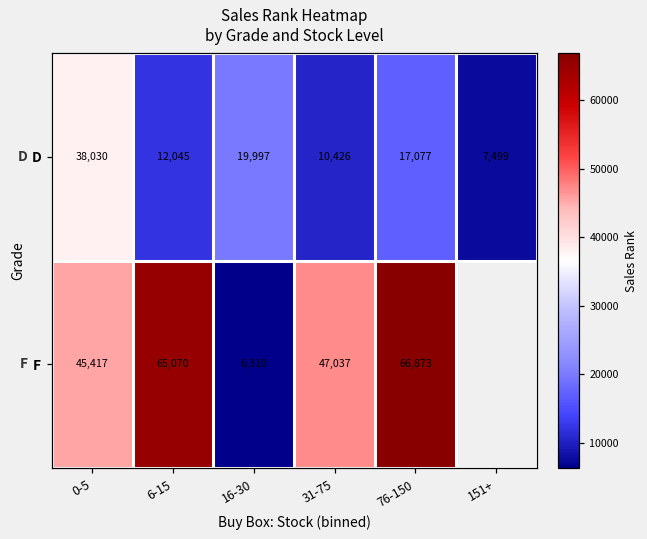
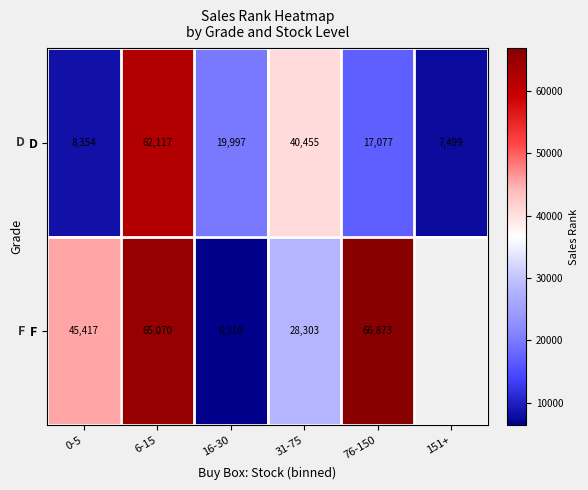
  {
    "D": {
-     "0-5": "38,030",
-     "6-15": "12,045",
+     "0-5": "8,354",
+     "6-15": "62,117",
      "16-30": "19,997",
-     "31-75": "10,426",
+     "31-75": "40,455",
      "76-150": "17,077",
      "151+": "7,499"
    },
    "F": {
      "0-5": "45,417",
      "6-15": "65,070",
      "16-30": "6,310",
-     "31-75": "47,037",
+     "31-75": "28,303",
      "76-150": "66,873"
    }
  }
